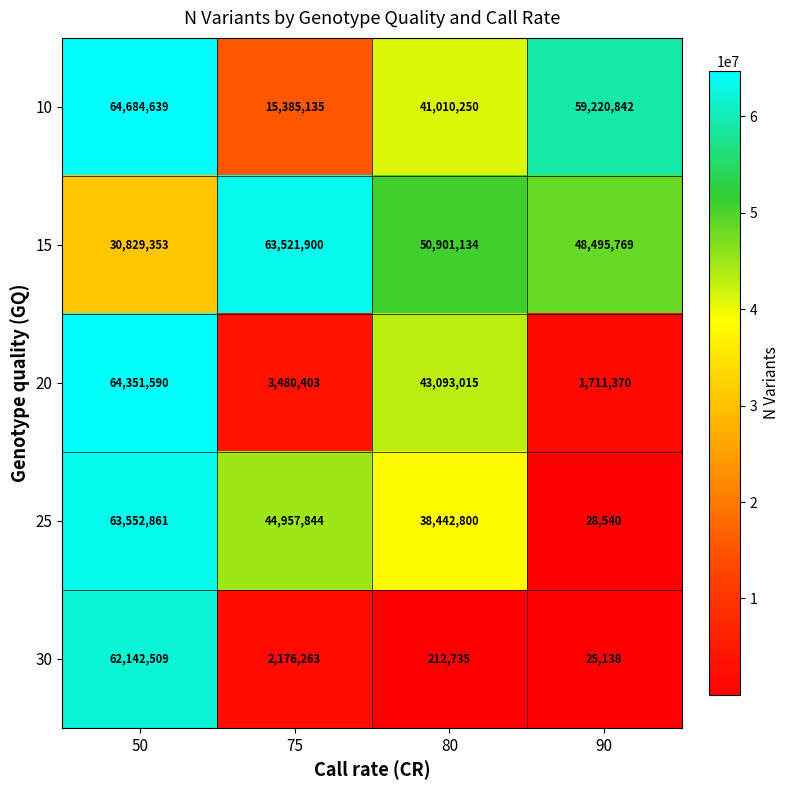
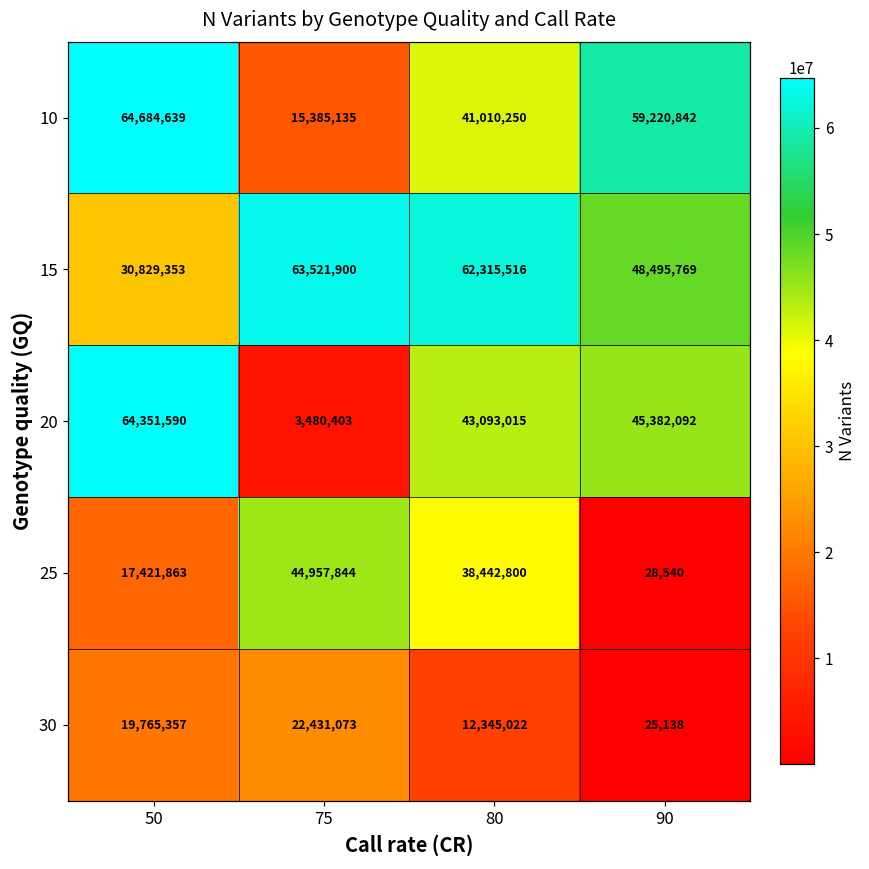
  {
    "10": {
      "50": "64,684,639",
      "75": "15,385,135",
      "80": "41,010,250",
      "90": "59,220,842"
    },
    "15": {
      "50": "30,829,353",
      "75": "63,521,900",
-     "80": "50,901,134",
+     "80": "62,315,516",
      "90": "48,495,769"
    },
    "20": {
      "50": "64,351,590",
      "75": "3,480,403",
      "80": "43,093,015",
-     "90": "1,711,370"
+     "90": "45,382,092"
    },
    "25": {
-     "50": "63,552,861",
+     "50": "17,421,863",
      "75": "44,957,844",
      "80": "38,442,800",
      "90": "28,540"
    },
    "30": {
-     "50": "62,142,509",
-     "75": "2,176,263",
-     "80": "212,735",
+     "50": "19,765,357",
+     "75": "22,431,073",
+     "80": "12,345,022",
      "90": "25,138"
    }
  }
